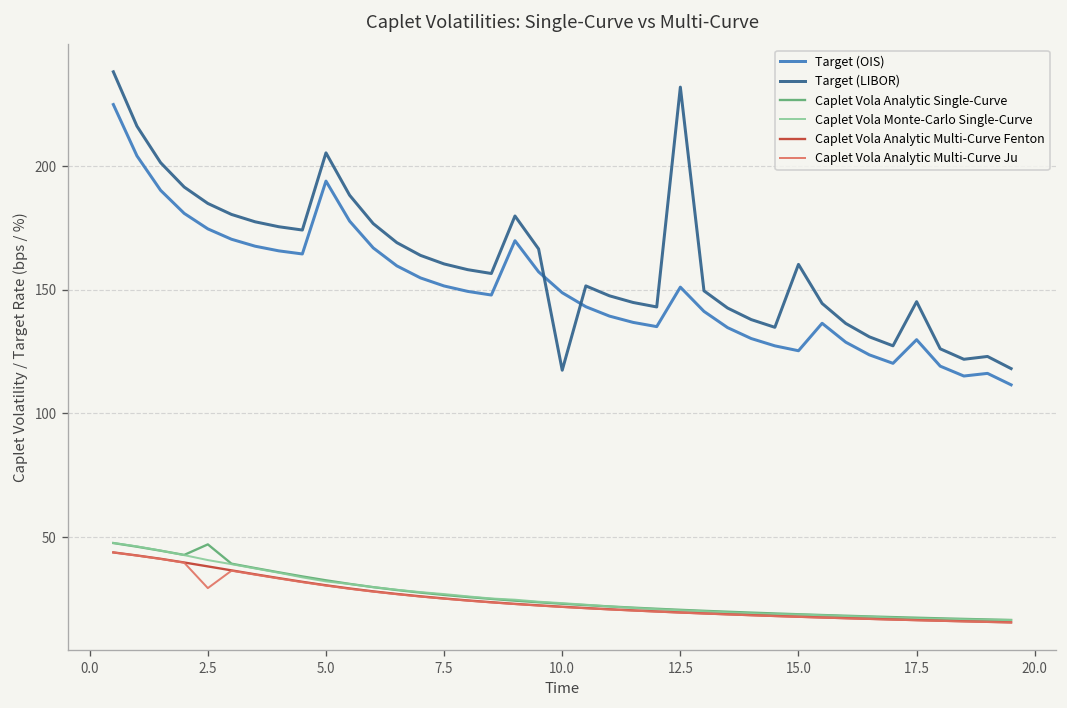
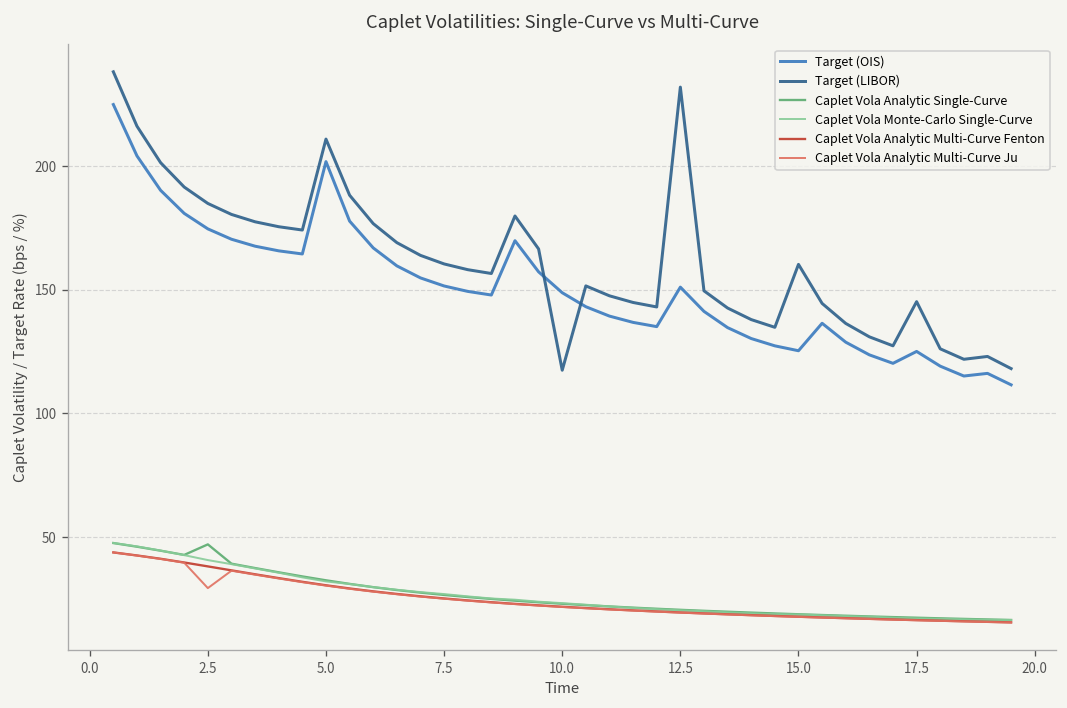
  {
    "Target (OIS)": {
      "2.5": 175,
-     "5.0": 194,
+     "5.0": 202,
      "7.5": 152,
      "10.0": 149,
      "12.5": 151,
      "15.0": 125,
-     "17.5": 130
+     "17.5": 125
    },
    "Target (LIBOR)": {
      "2.5": 185,
-     "5.0": 205,
+     "5.0": 211,
      "7.5": 160,
      "10.0": 117,
      "12.5": 232,
      "15.0": 160,
      "17.5": 145
    },
    "Caplet Vola Analytic Single-Curve": {
      "2.5": 47
    },
    "Caplet Vola Monte-Carlo Single-Curve": {
      "2.5": 41
    },
    "Caplet Vola Analytic Multi-Curve Fenton": {
      "2.5": 38
    },
    "Caplet Vola Analytic Multi-Curve Ju": {
      "2.5": 29
    }
  }
